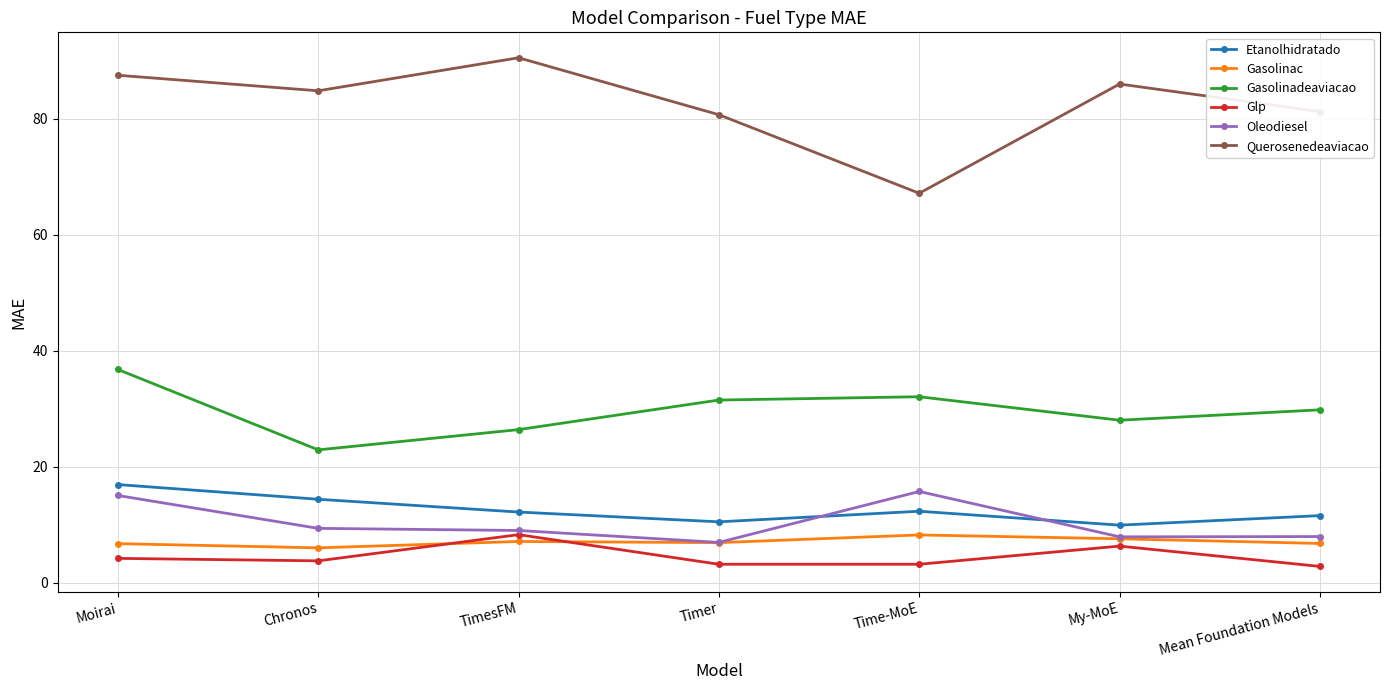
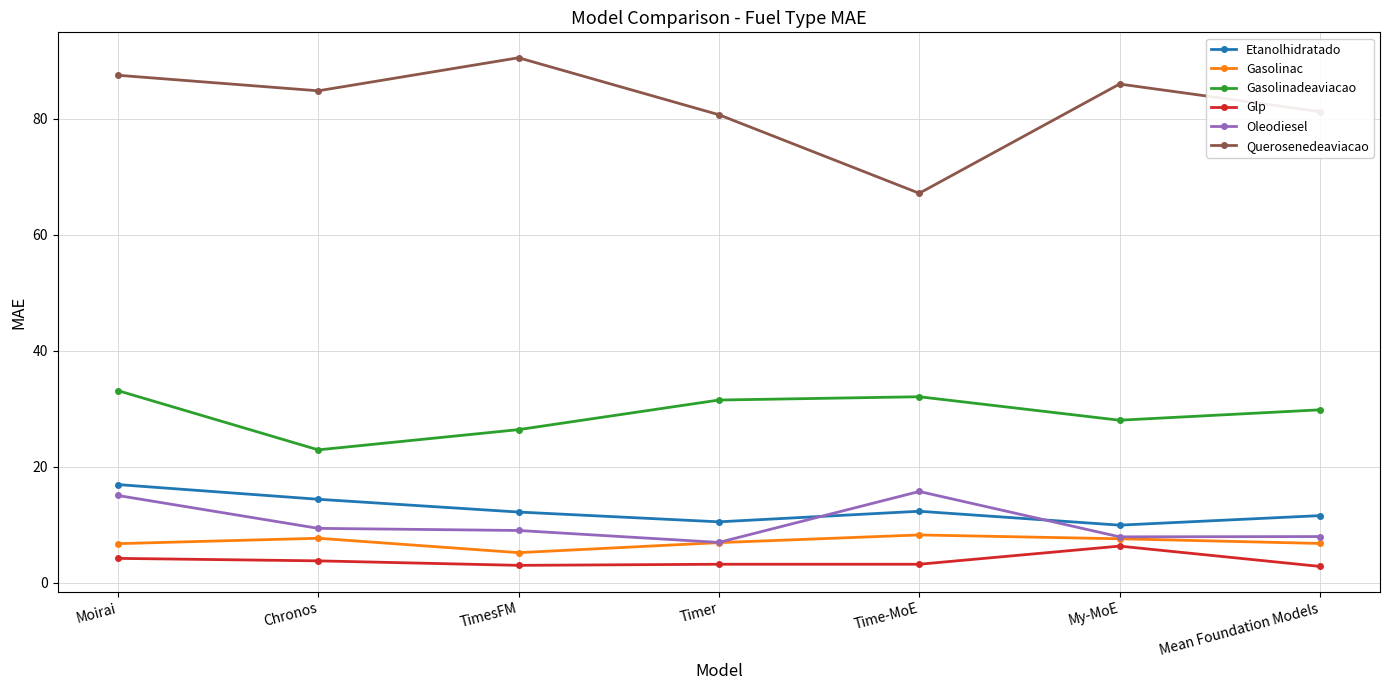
  {
    "Etanolhidratado": {
      "Moirai": 17,
      "Chronos": 14,
      "TimesFM": 12,
      "Timer": 11,
      "Time-MoE": 12,
      "My-MoE": 10,
      "Mean Foundation Models": 12
    },
    "Gasolinac": {
      "Moirai": 7,
-     "Chronos": 6,
-     "TimesFM": 7,
+     "Chronos": 8,
+     "TimesFM": 5,
      "Time-MoE": 8,
      "Mean Foundation Models": 7
    },
    "Gasolinadeaviacao": {
-     "Moirai": 37,
+     "Moirai": 33,
      "Chronos": 23,
      "TimesFM": 26,
      "Timer": 32,
      "Time-MoE": 32,
      "My-MoE": 28,
      "Mean Foundation Models": 30
    },
    "Glp": {
      "Moirai": 4,
      "Chronos": 4,
-     "TimesFM": 8,
+     "TimesFM": 3,
      "Timer": 3,
      "Time-MoE": 3,
      "My-MoE": 6,
      "Mean Foundation Models": 3
    },
    "Oleodiesel": {
      "Moirai": 15,
      "Chronos": 9,
      "TimesFM": 9,
      "Time-MoE": 16,
      "Mean Foundation Models": 8
    },
    "Querosenedeaviacao": {
      "Moirai": 87,
      "Chronos": 85,
      "TimesFM": 90,
      "Timer": 81,
      "Time-MoE": 67,
      "My-MoE": 86
    }
  }
